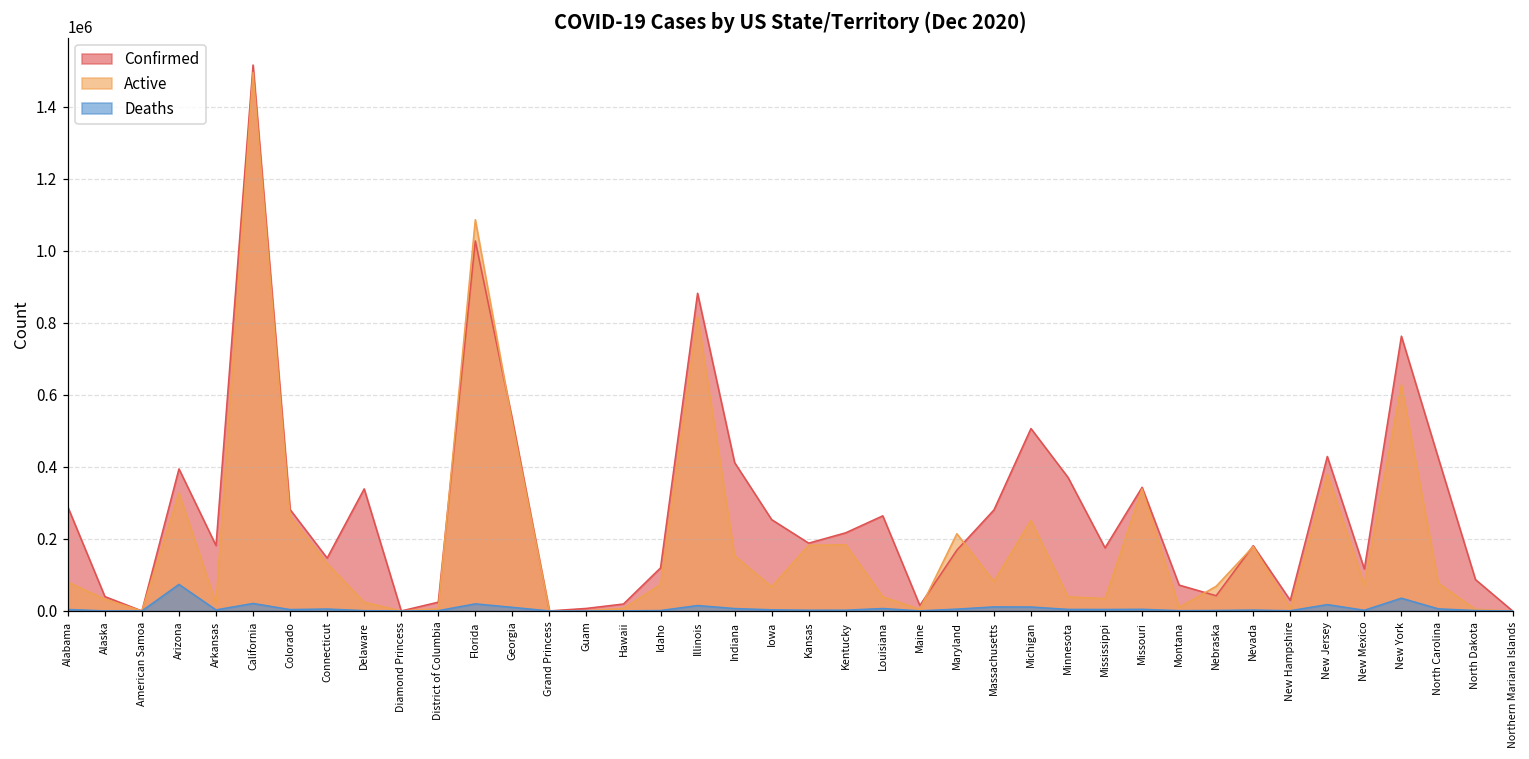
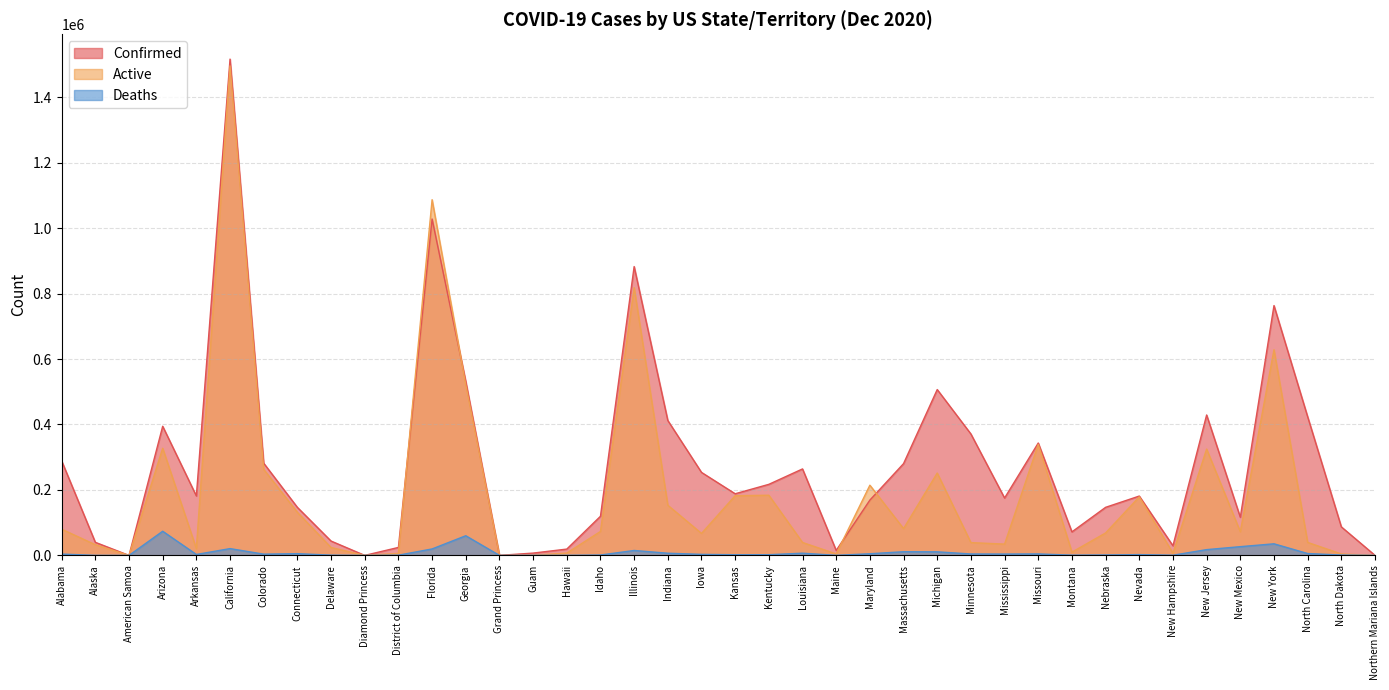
  {
    "Confirmed": {
      "Alabama": 290000,
      "Arizona": 390000,
      "Arkansas": 180000,
      "California": 1520000,
      "Colorado": 280000,
      "Connecticut": 150000,
-     "Delaware": 340000,
+     "Delaware": 40000,
      "District of Columbia": 20000,
      "Florida": 1030000,
      "Georgia": 530000,
      "Hawaii": 20000,
      "Idaho": 120000,
      "Illinois": 880000,
      "Indiana": 410000,
      "Iowa": 250000,
      "Kentucky": 220000,
      "Louisiana": 260000,
      "Maine": 20000,
      "Maryland": 170000,
      "Massachusetts": 280000,
      "Michigan": 510000,
      "Minnesota": 370000,
      "Mississippi": 180000,
      "Montana": 70000,
-     "Nebraska": 40000,
+     "Nebraska": 150000,
      "New Hampshire": 30000,
      "New Jersey": 430000,
      "New Mexico": 120000,
      "New York": 760000,
      "North Carolina": 420000,
      "North Dakota": 90000
    },
    "Active": {
      "Alabama": 80000,
      "Arizona": 330000,
      "Arkansas": 20000,
      "California": 1500000,
      "Colorado": 260000,
      "Connecticut": 130000,
      "Delaware": 20000,
      "Florida": 1090000,
      "Georgia": 520000,
      "Idaho": 70000,
      "Illinois": 820000,
      "Indiana": 150000,
      "Iowa": 70000,
      "Kentucky": 180000,
      "Louisiana": 40000,
      "Maryland": 210000,
      "Massachusetts": 80000,
      "Michigan": 250000,
      "Minnesota": 40000,
      "Mississippi": 30000,
      "Montana": 10000,
      "Nebraska": 70000,
-     "New Jersey": 380000,
+     "New Jersey": 320000,
      "New Mexico": 70000,
      "New York": 630000,
-     "North Carolina": 80000
+     "North Carolina": 40000
    },
    "Deaths": {
      "Alabama": 0,
      "Alaska": 0,
      "Arizona": 70000,
      "Arkansas": 0,
      "California": 20000,
      "Colorado": 0,
      "Connecticut": 10000,
      "Delaware": 0,
      "Florida": 20000,
-     "Georgia": 10000,
+     "Georgia": 60000,
      "Idaho": 0,
      "Illinois": 20000,
      "Indiana": 10000,
      "Iowa": 0,
      "Kansas": 0,
      "Kentucky": 0,
      "Louisiana": 10000,
      "Maryland": 10000,
      "Massachusetts": 10000,
      "Michigan": 10000,
      "Minnesota": 0,
      "Mississippi": 0,
      "Missouri": 0,
      "Montana": 0,
      "Nebraska": 0,
      "Nevada": 0,
      "New Jersey": 20000,
-     "New Mexico": 0,
+     "New Mexico": 30000,
      "New York": 40000,
      "North Carolina": 10000
    }
  }
